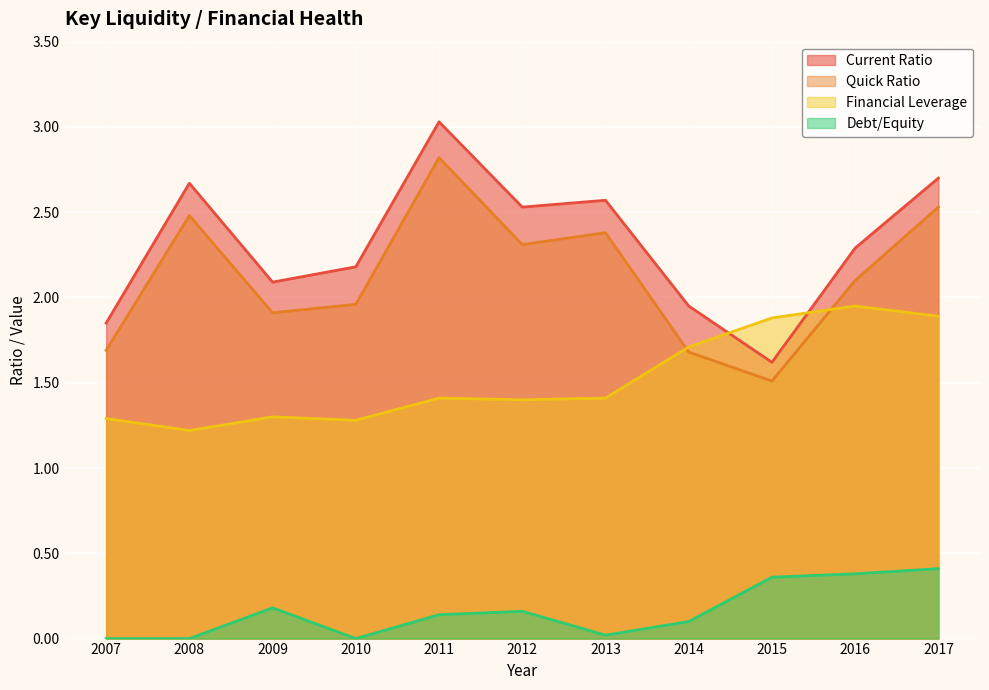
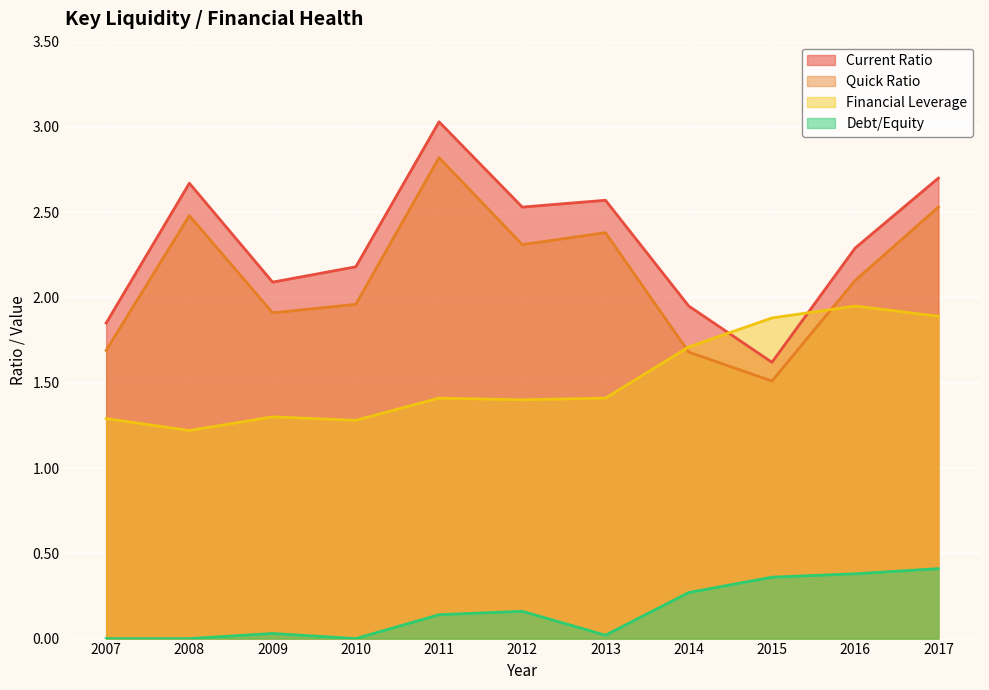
  {
    "Debt/Equity": {
      "2007": 0.00,
      "2008": 0.00,
-     "2009": 0.18,
+     "2009": 0.03,
      "2010": 0.00,
      "2011": 0.14,
      "2012": 0.16,
      "2013": 0.02,
-     "2014": 0.10,
+     "2014": 0.27,
      "2015": 0.36,
      "2016": 0.38,
      "2017": 0.41
    }
  }
